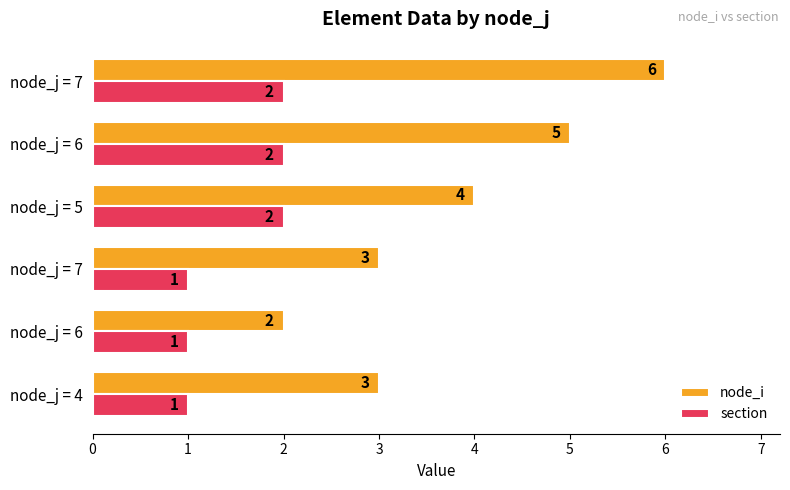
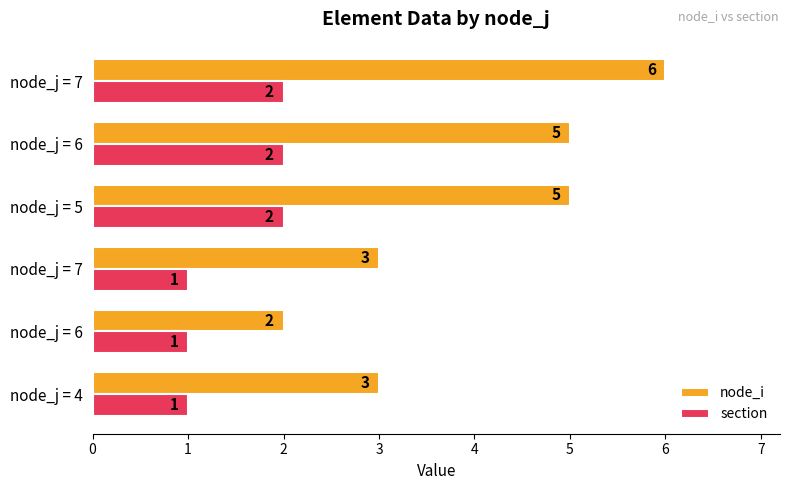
  {
    "node_i": {
-     "node_j = 5": 4,
+     "node_j = 5": 5,
      "node_j = 4": 3
    },
    "section": {
      "node_j = 5": 2,
      "node_j = 4": 1
    }
  }
